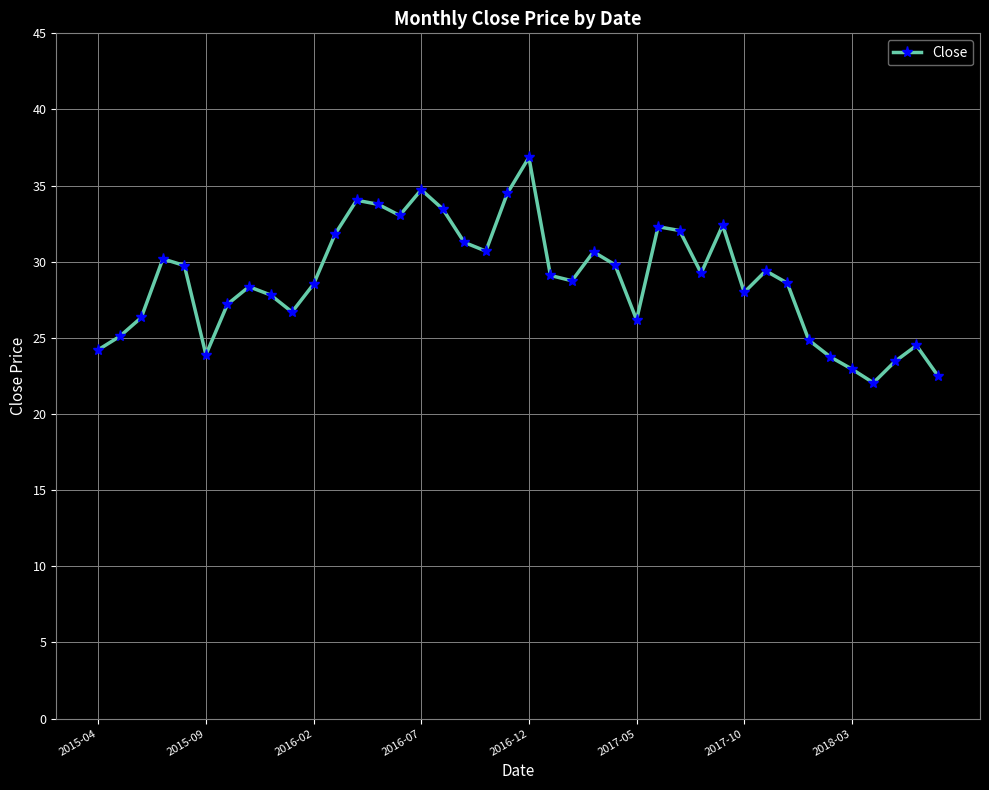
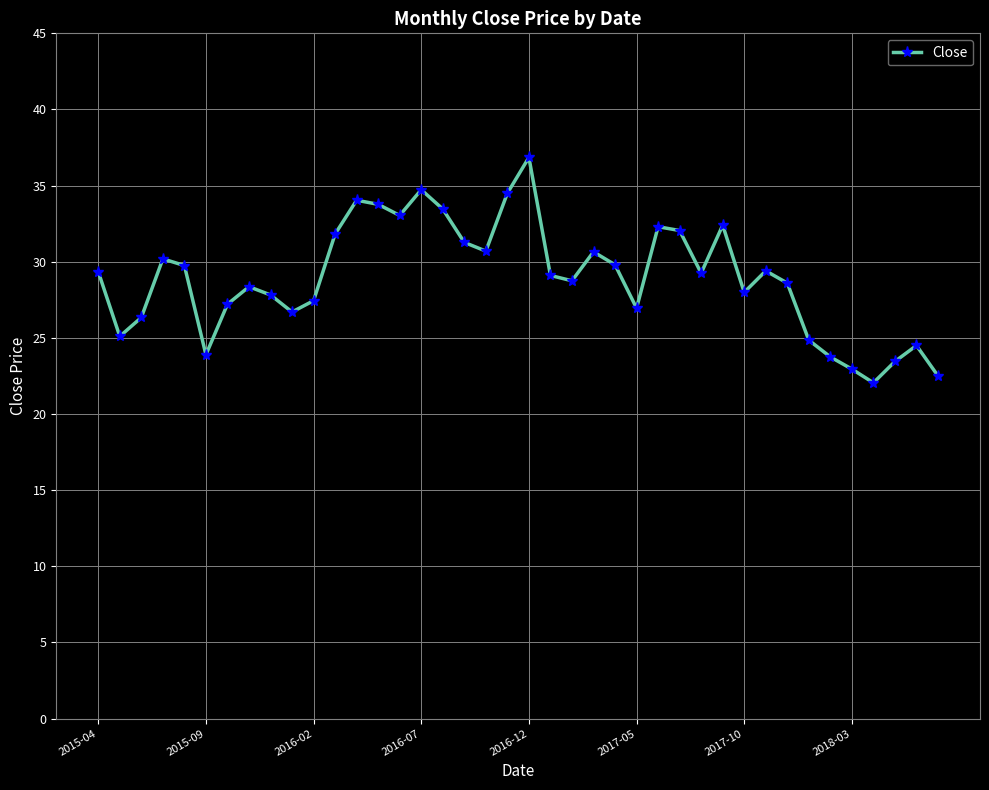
  {
-   "2015-04": 24.2,
+   "2015-04": 29.3,
    "2015-09": 23.9,
-   "2016-02": 28.5,
+   "2016-02": 27.4,
    "2016-07": 34.7,
    "2016-12": 36.8,
-   "2017-05": 26.2,
+   "2017-05": 27.0,
    "2017-10": 28.0,
    "2018-03": 23.0
  }
